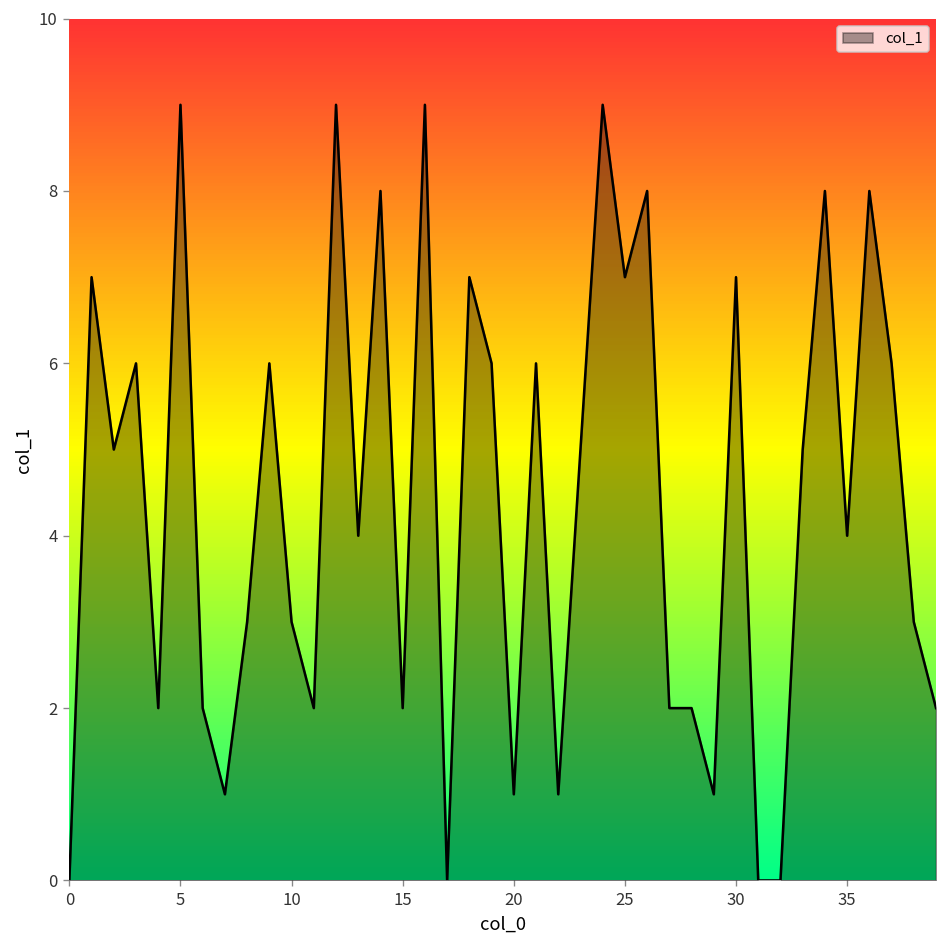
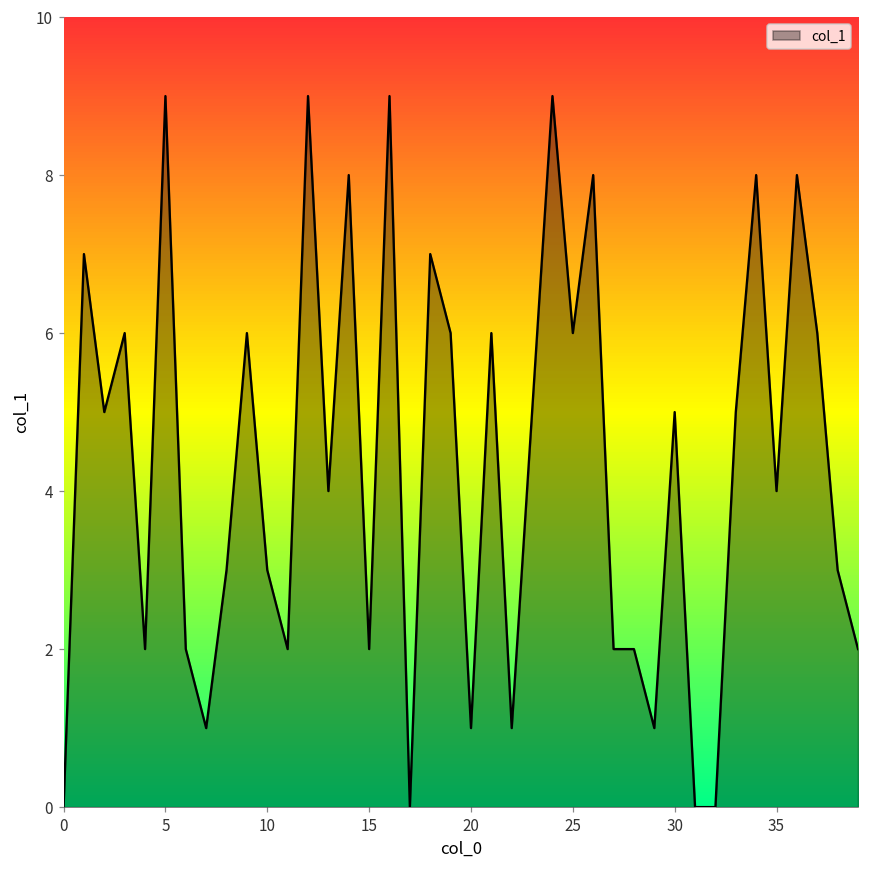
  {
    "0": 0,
    "5": 9,
    "10": 3,
    "15": 2,
    "20": 1,
-   "25": 7,
-   "30": 7,
+   "25": 6,
+   "30": 5,
    "35": 4
  }
